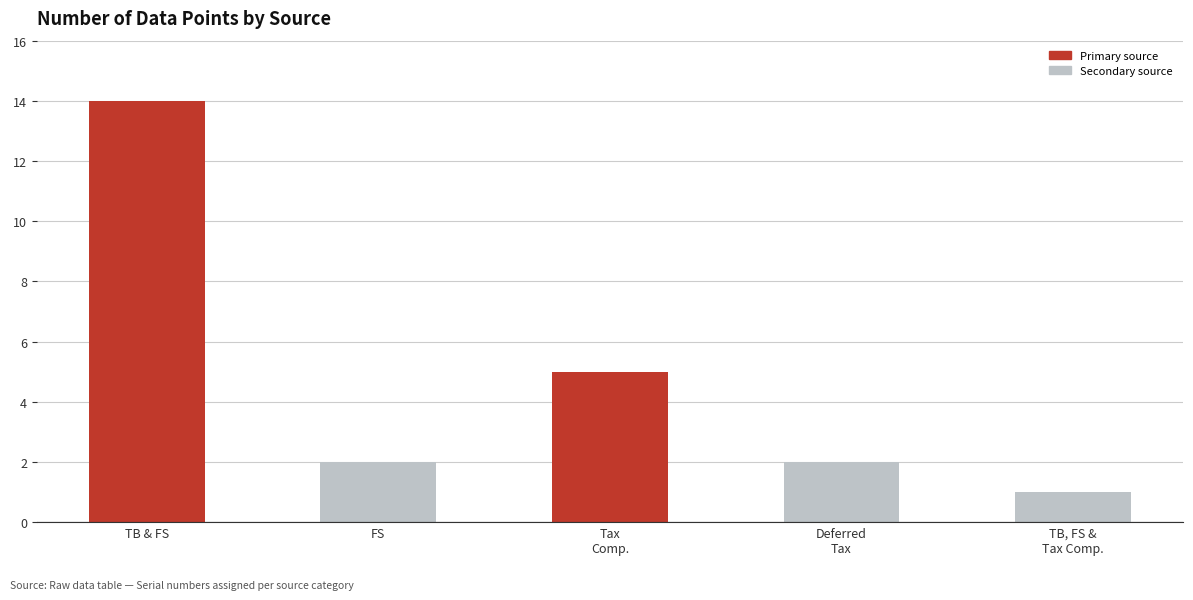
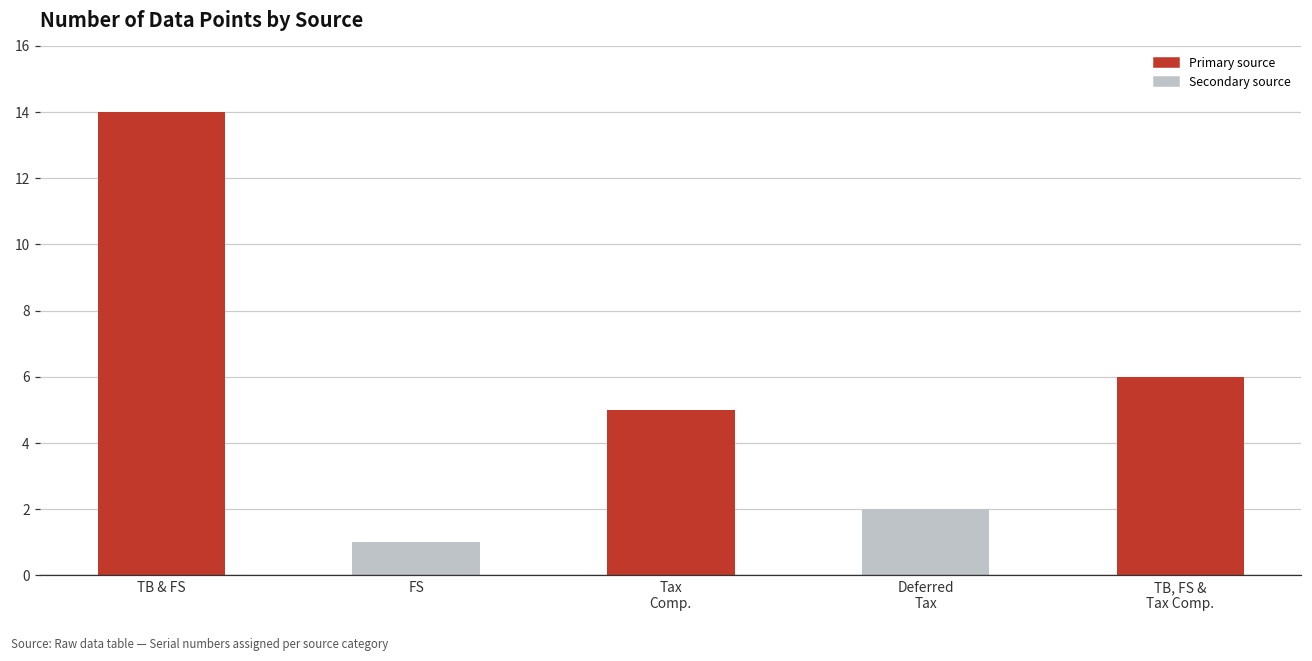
  {
    "TB & FS": 14,
-   "FS": 2,
+   "FS": 1,
    "Tax Comp.": 5,
    "Deferred Tax": 2,
-   "TB, FS & Tax Comp.": 1
+   "TB, FS & Tax Comp.": 6
  }
